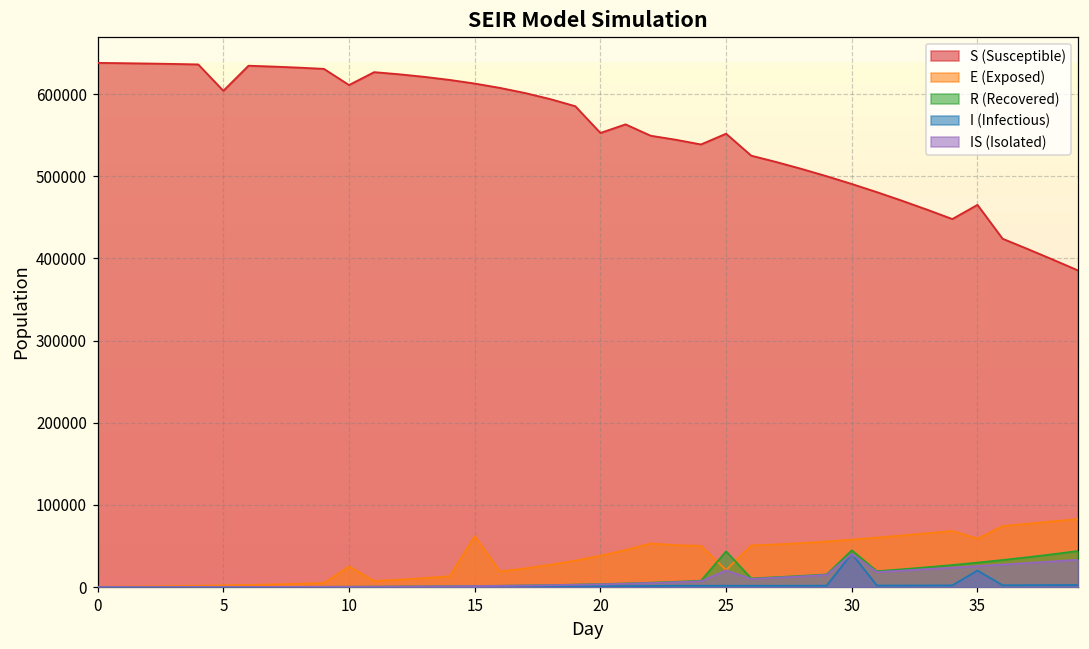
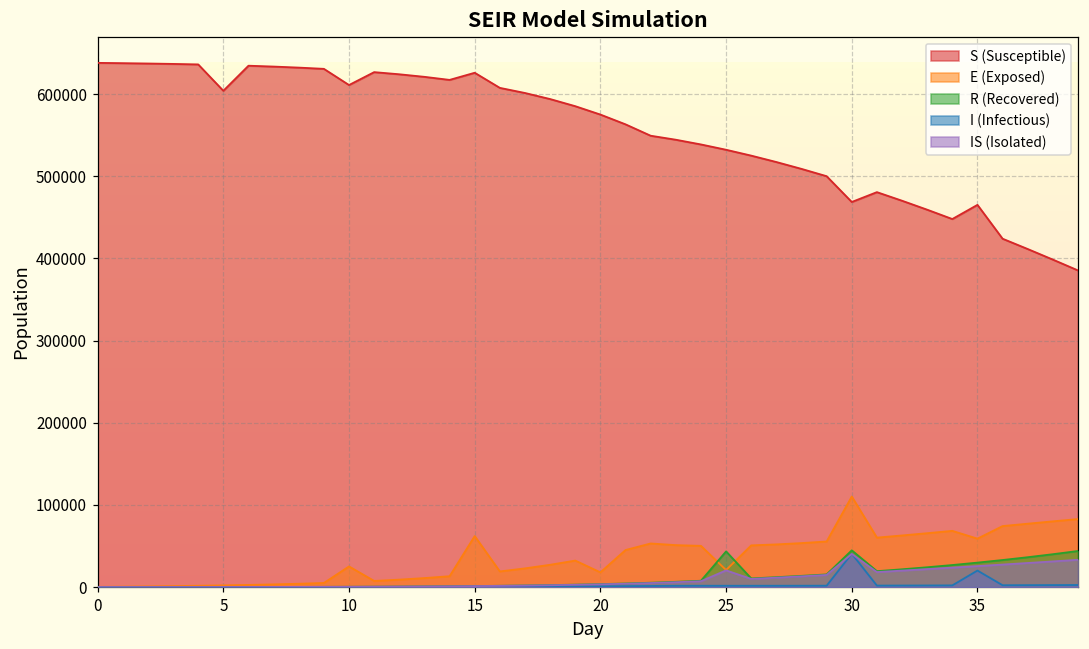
  {
    "S (Susceptible)": {
      "0": 640000,
      "5": 600000,
      "10": 610000,
-     "15": 610000,
-     "20": 550000,
-     "25": 550000,
-     "30": 490000,
+     "15": 630000,
+     "20": 580000,
+     "25": 530000,
+     "30": 470000,
      "35": 470000
    },
    "E (Exposed)": {
      "10": 30000,
      "15": 60000,
-     "20": 40000,
-     "30": 60000,
+     "20": 20000,
+     "30": 110000,
      "35": 60000
    },
    "R (Recovered)": {
      "25": 40000,
      "30": 40000,
      "35": 30000
    },
    "I (Infectious)": {
      "25": 0,
      "35": 20000
    },
    "IS (Isolated)": {
      "35": 30000
    }
  }
